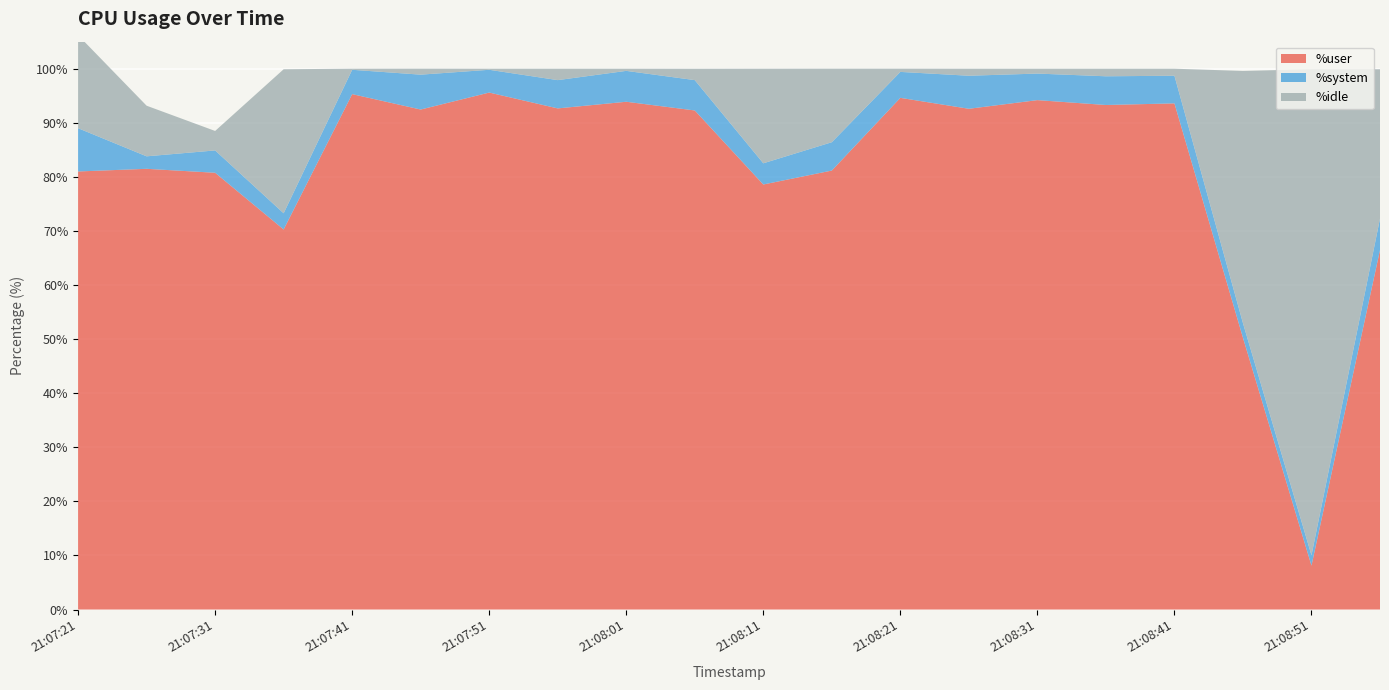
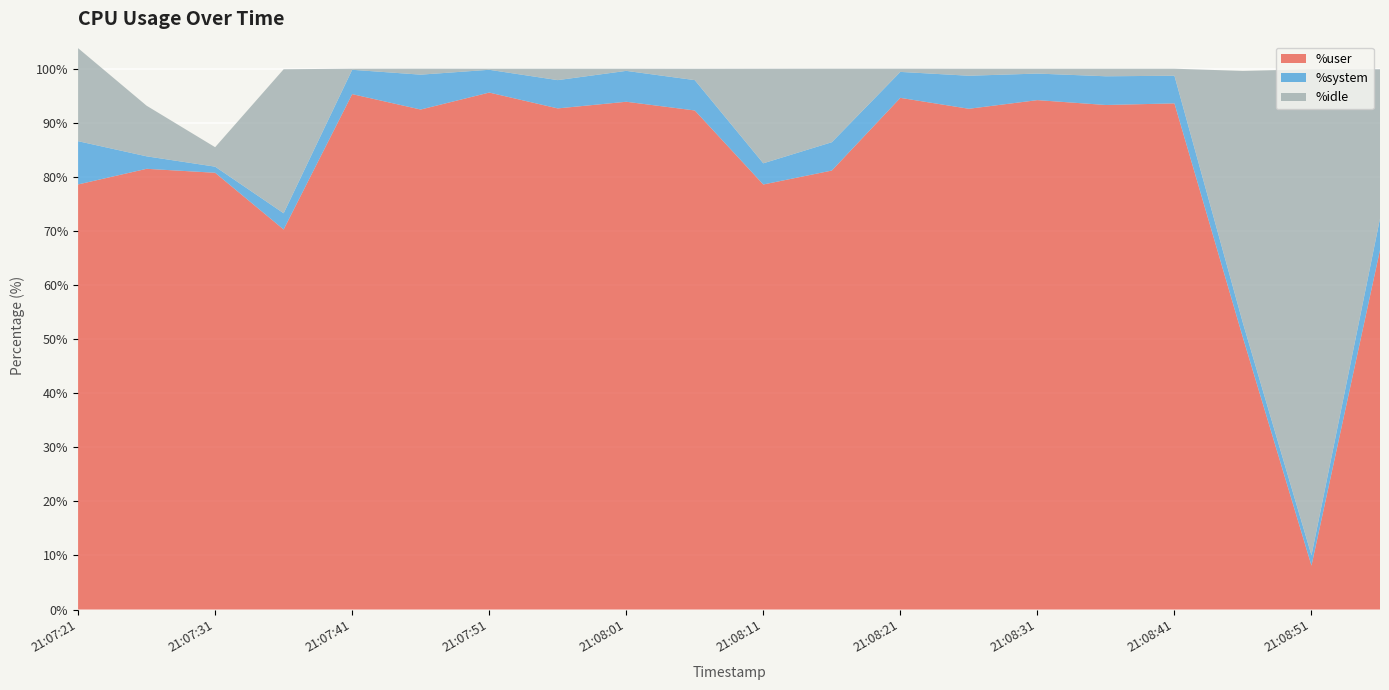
  {
    "%user": {
-     "21:07:21": "81%",
+     "21:07:21": "79%",
      "21:07:31": "81%",
      "21:07:41": "95%",
      "21:07:51": "96%",
      "21:08:01": "94%",
      "21:08:11": "79%",
      "21:08:21": "95%",
      "21:08:31": "94%",
      "21:08:41": "94%",
      "21:08:51": "8%"
    },
    "%system": {
      "21:07:21": "8%",
-     "21:07:31": "4%",
+     "21:07:31": "1%",
      "21:08:11": "4%",
      "21:08:21": "5%",
      "21:08:31": "5%",
      "21:08:41": "5%",
      "21:08:51": "2%"
    },
    "%idle": {
      "21:07:31": "4%",
      "21:08:11": "17%",
      "21:08:21": "1%",
      "21:08:31": "1%",
      "21:08:41": "1%"
    }
  }
